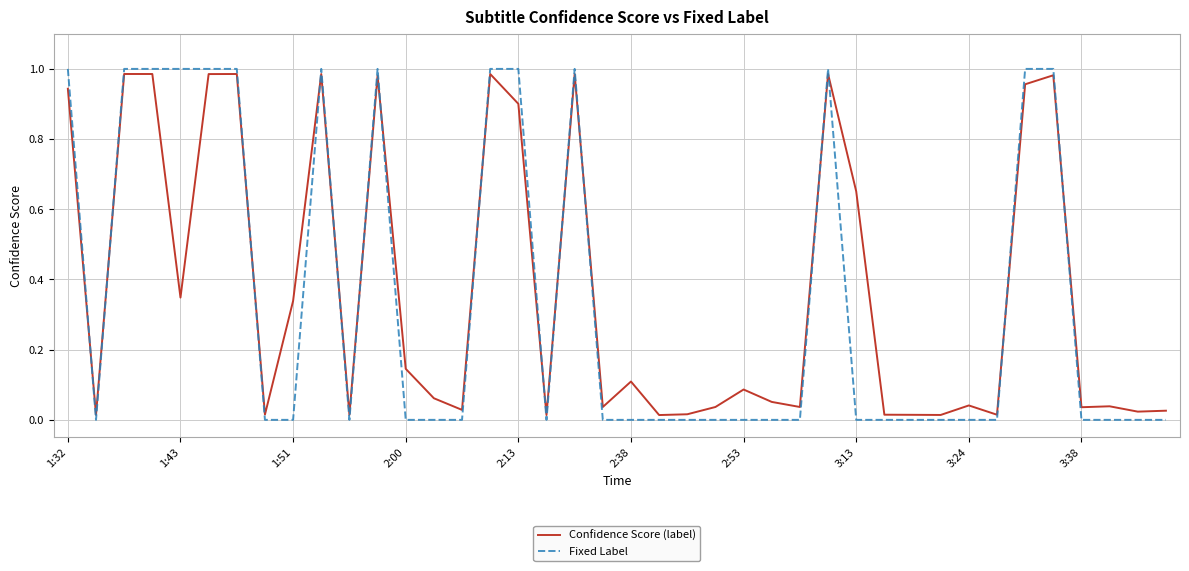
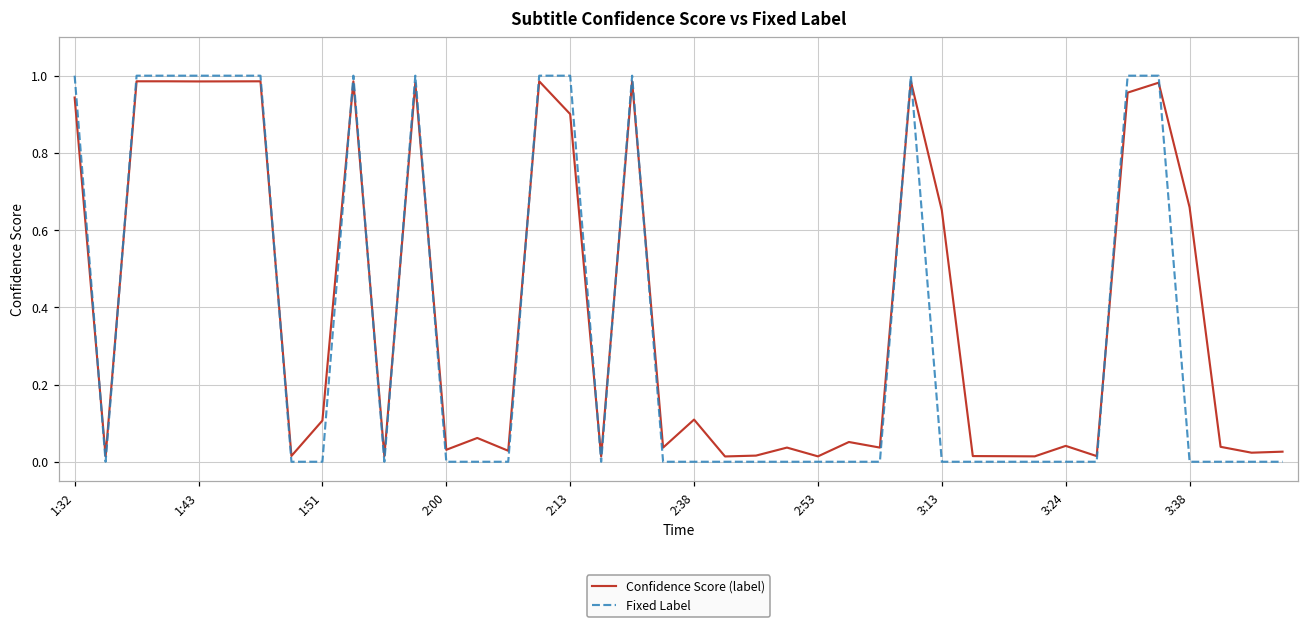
  {
    "Confidence Score (label)": {
      "1:32": 0.94,
-     "1:43": 0.35,
-     "1:51": 0.34,
-     "2:00": 0.15,
+     "1:43": 0.99,
+     "1:51": 0.11,
+     "2:00": 0.03,
      "2:13": 0.90,
      "2:38": 0.11,
-     "2:53": 0.09,
+     "2:53": 0.01,
      "3:13": 0.65,
      "3:24": 0.04,
-     "3:38": 0.04
+     "3:38": 0.66
    },
    "Fixed Label": {
      "1:32": 1.00,
      "1:43": 1.00,
      "1:51": 0.00,
      "2:00": 0.00,
      "2:13": 1.00,
      "2:38": 0.00,
      "2:53": 0.00,
      "3:13": 0.00,
      "3:24": 0.00,
      "3:38": 0.00
    }
  }
